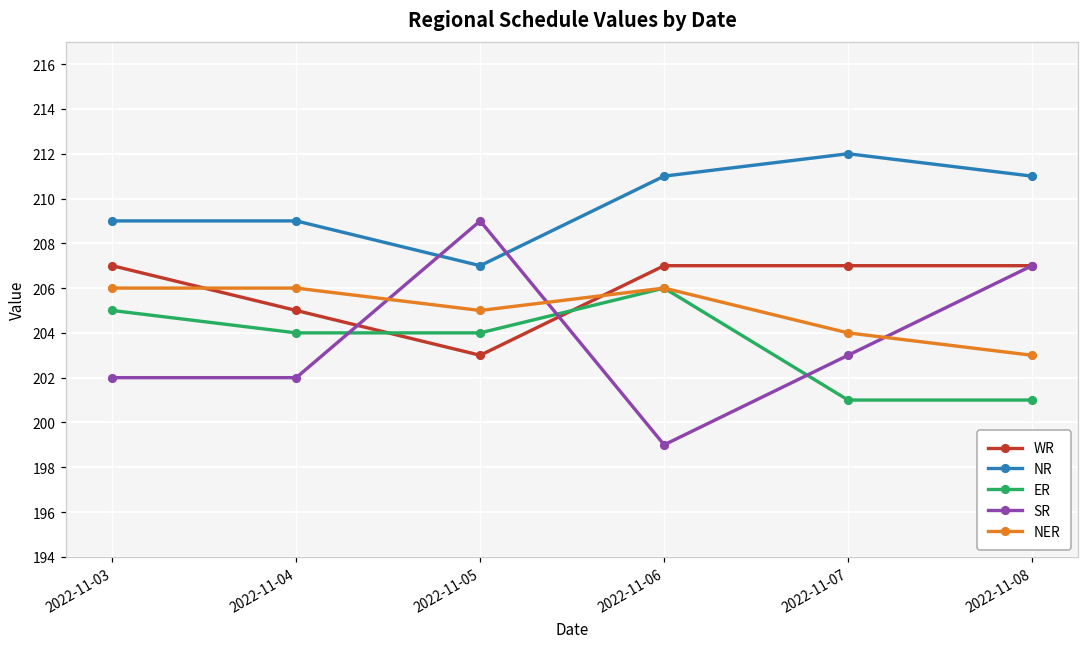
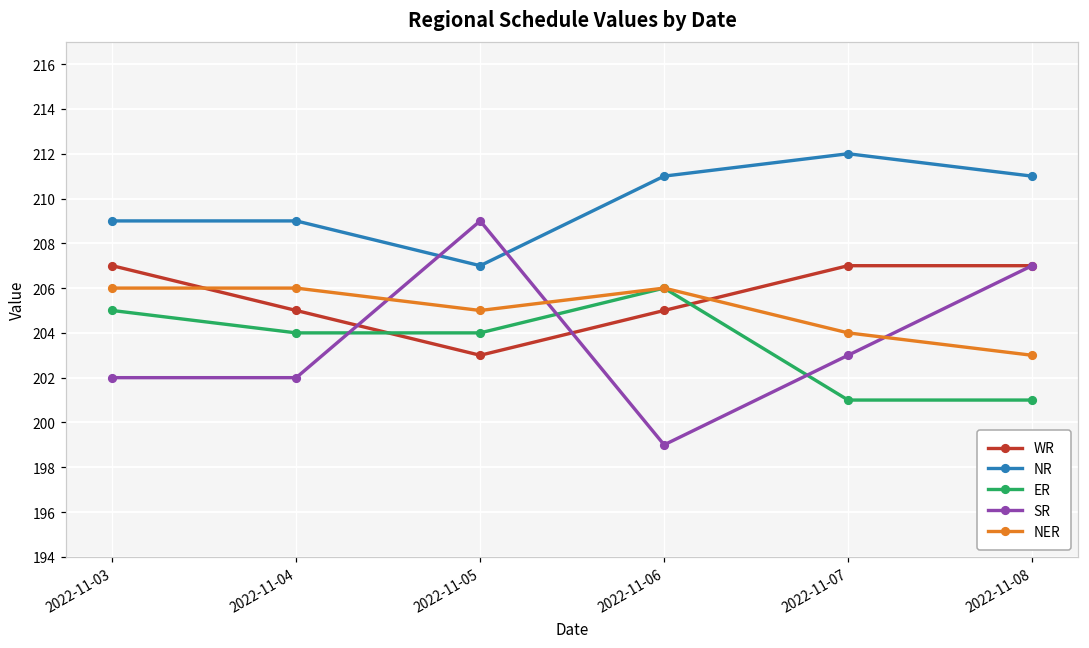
  {
    "WR": {
      "2022-11-03": 207,
      "2022-11-04": 205,
      "2022-11-05": 203,
-     "2022-11-06": 207,
+     "2022-11-06": 205,
      "2022-11-07": 207
    },
    "NR": {
      "2022-11-03": 209,
      "2022-11-04": 209,
      "2022-11-05": 207,
      "2022-11-06": 211,
      "2022-11-07": 212,
      "2022-11-08": 211
    },
    "ER": {
      "2022-11-03": 205,
      "2022-11-04": 204,
      "2022-11-05": 204,
      "2022-11-07": 201,
      "2022-11-08": 201
    },
    "SR": {
      "2022-11-03": 202,
      "2022-11-04": 202,
      "2022-11-05": 209,
      "2022-11-06": 199,
      "2022-11-07": 203
    },
    "NER": {
      "2022-11-03": 206,
      "2022-11-04": 206,
      "2022-11-05": 205,
      "2022-11-07": 204,
      "2022-11-08": 203
    }
  }
